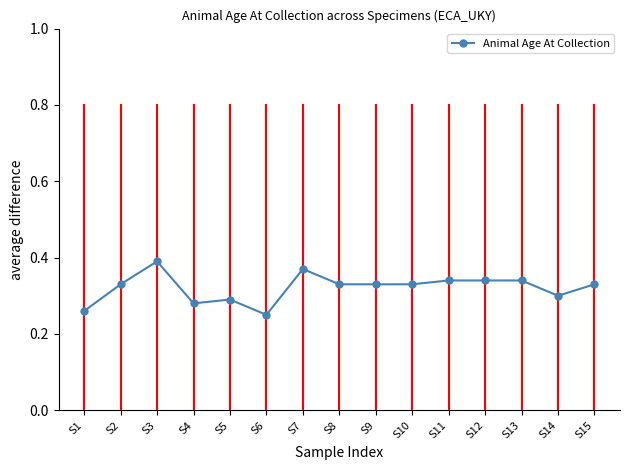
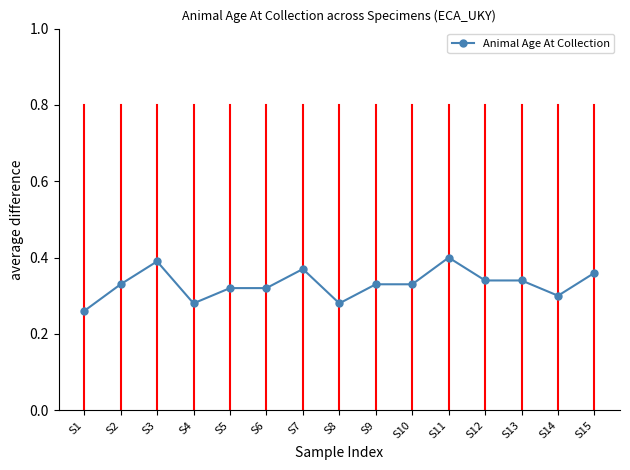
  {
    "Animal Age At Collection": {
      "S1": 0.26,
      "S2": 0.33,
      "S3": 0.39,
      "S4": 0.28,
-     "S5": 0.29,
-     "S6": 0.25,
+     "S5": 0.32,
+     "S6": 0.32,
      "S7": 0.37,
-     "S8": 0.33,
+     "S8": 0.28,
      "S9": 0.33,
      "S10": 0.33,
-     "S11": 0.34,
+     "S11": 0.40,
      "S12": 0.34,
      "S13": 0.34,
      "S14": 0.30,
-     "S15": 0.33
+     "S15": 0.36
    }
  }
